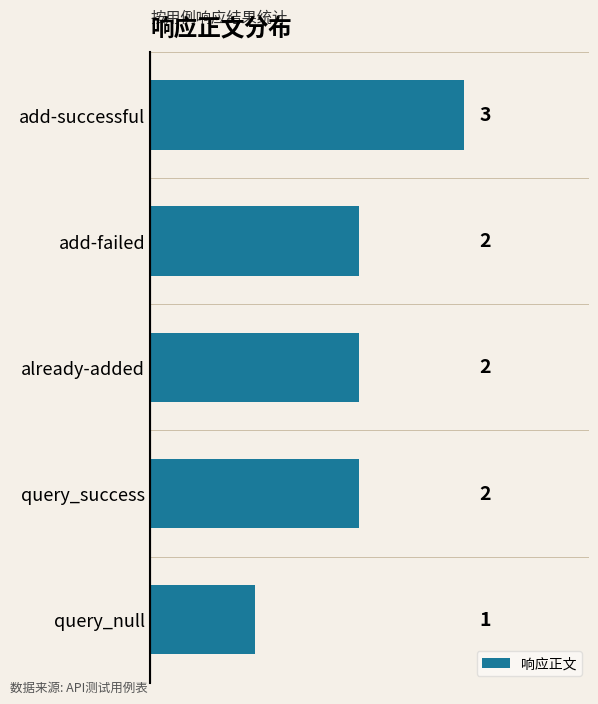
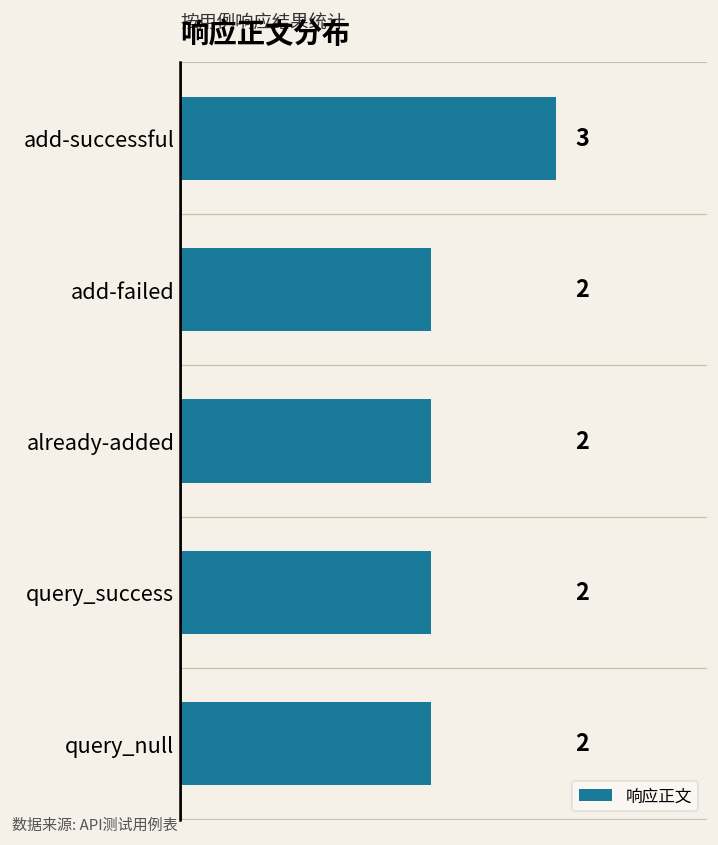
  {
    "add-successful": 3,
-   "query_null": 1
+   "query_null": 2
  }
